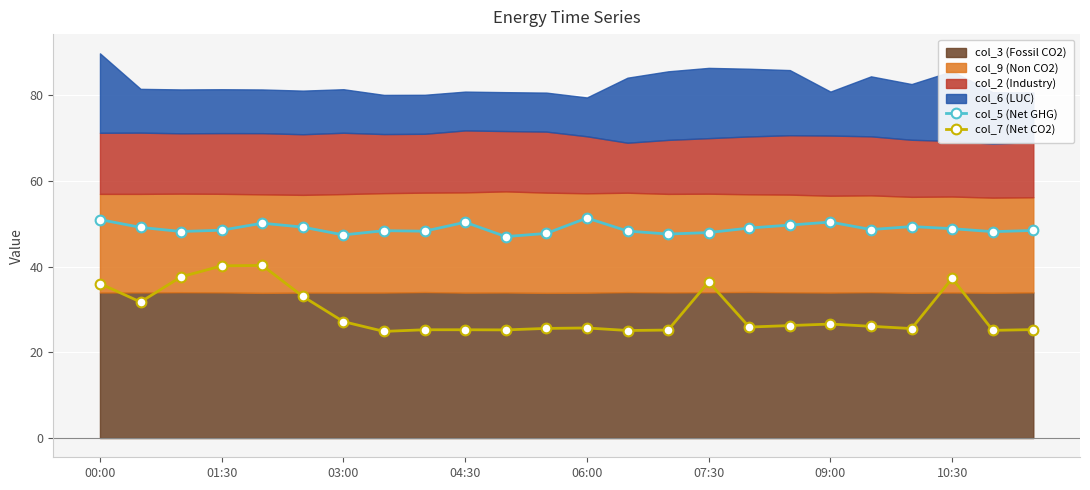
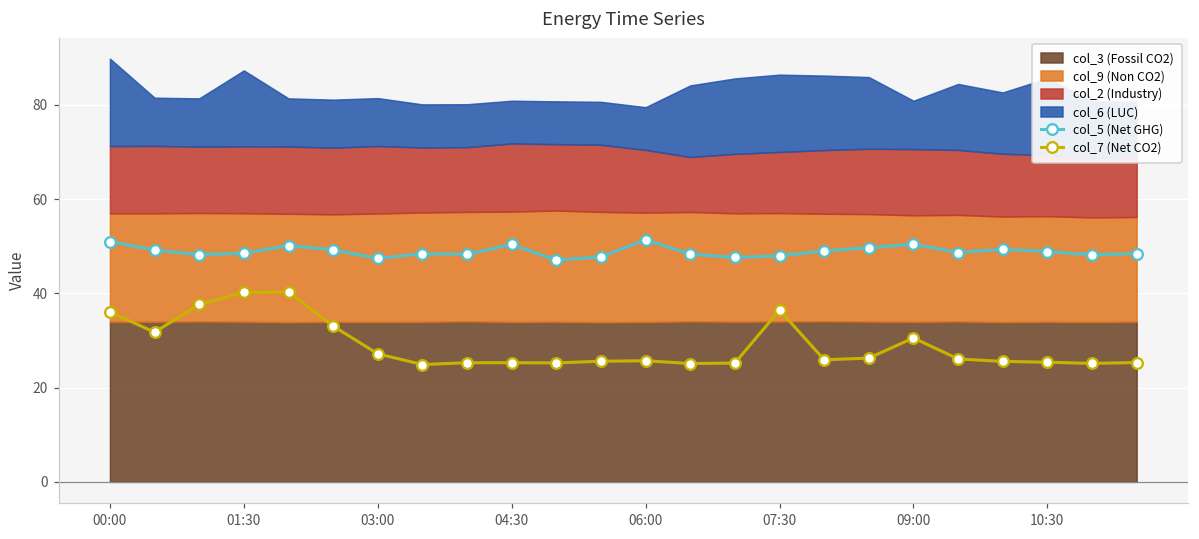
  {
    "col_5 (Net GHG)": {
      "00:00": 51,
      "01:30": 49,
      "03:00": 47,
      "04:30": 50,
      "06:00": 51,
      "07:30": 48,
      "09:00": 50,
      "10:30": 49
    },
    "col_3 (Fossil CO2)": {
      "00:00": 34,
      "01:30": 34,
      "03:00": 34,
      "04:30": 34,
      "06:00": 34,
      "07:30": 34,
      "09:00": 34,
      "10:30": 34
    },
    "col_7 (Net CO2)": {
      "00:00": 36,
      "01:30": 40,
      "03:00": 27,
      "04:30": 25,
      "06:00": 26,
      "07:30": 36,
-     "09:00": 27,
-     "10:30": 37
+     "09:00": 31,
+     "10:30": 25
    },
    "col_9 (Non CO2)": {
      "00:00": 23,
      "01:30": 23,
      "03:00": 23,
      "04:30": 23,
      "06:00": 23,
      "07:30": 23,
      "09:00": 23,
      "10:30": 22
    },
    "col_2 (Industry)": {
      "00:00": 14,
      "01:30": 14,
      "03:00": 14,
      "04:30": 14,
      "06:00": 13,
      "07:30": 13,
      "09:00": 14
    },
    "col_6 (LUC)": {
      "00:00": 19,
-     "01:30": 10,
+     "01:30": 16,
      "03:00": 10,
      "04:30": 9,
      "06:00": 9,
      "07:30": 16,
      "09:00": 10
    }
  }
